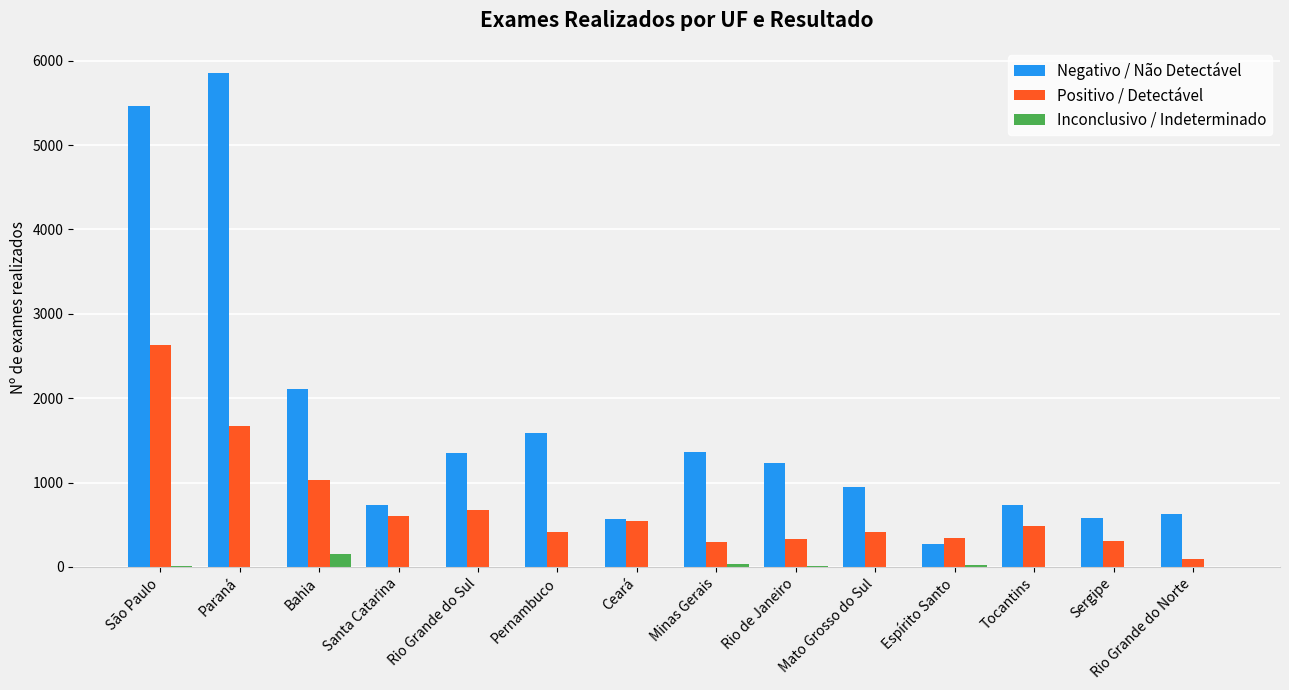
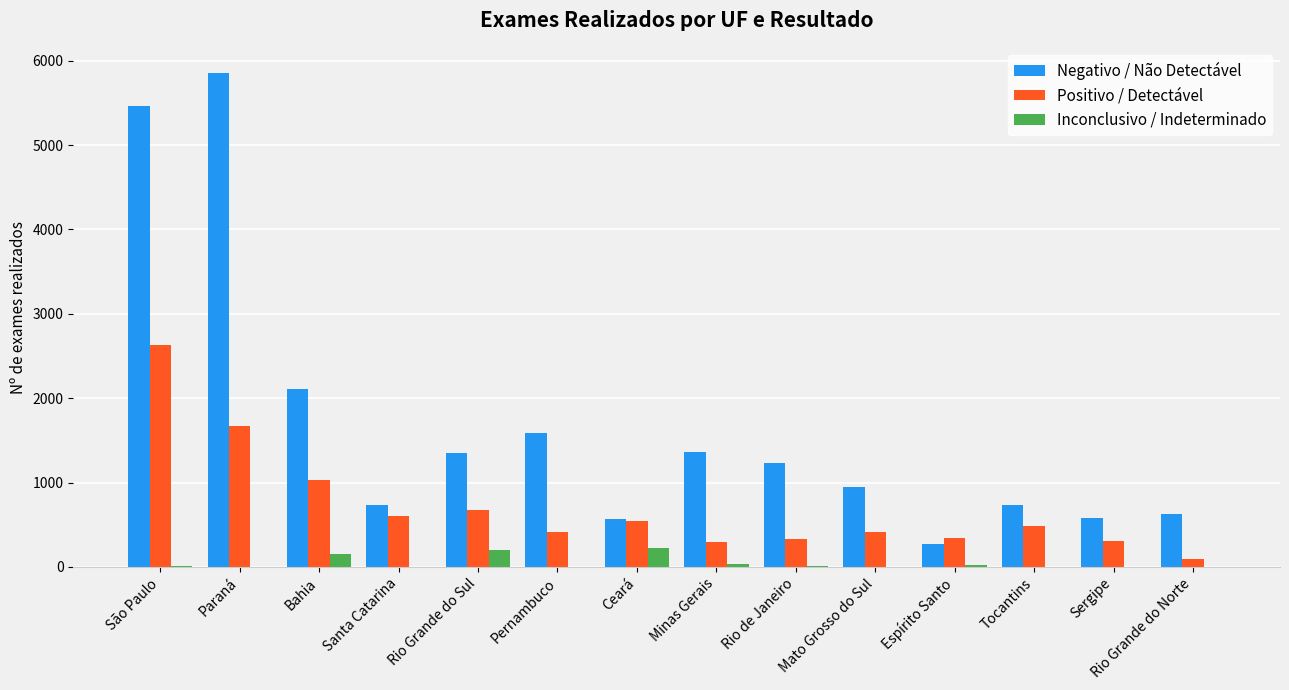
  {
    "Negativo / Não Detectável": {
      "São Paulo": 5500,
      "Paraná": 5900,
      "Bahia": 2100,
      "Santa Catarina": 700,
      "Rio Grande do Sul": 1400,
      "Pernambuco": 1600,
      "Ceará": 600,
      "Minas Gerais": 1400,
      "Rio de Janeiro": 1200,
      "Mato Grosso do Sul": 1000,
      "Espírito Santo": 300,
      "Tocantins": 700,
      "Sergipe": 600,
      "Rio Grande do Norte": 600
    },
    "Positivo / Detectável": {
      "São Paulo": 2600,
      "Paraná": 1700,
      "Bahia": 1000,
      "Santa Catarina": 600,
      "Rio Grande do Sul": 700,
      "Pernambuco": 400,
      "Ceará": 500,
      "Minas Gerais": 300,
      "Rio de Janeiro": 300,
      "Mato Grosso do Sul": 400,
      "Espírito Santo": 300,
      "Tocantins": 500,
      "Sergipe": 300,
      "Rio Grande do Norte": 100
    },
    "Inconclusivo / Indeterminado": {
      "Bahia": 200,
-     "Rio Grande do Sul": 0,
-     "Ceará": 0,
+     "Rio Grande do Sul": 200,
+     "Ceará": 200,
      "Minas Gerais": 0,
      "Tocantins": 0,
      "Sergipe": 0,
      "Rio Grande do Norte": 0
    }
  }
